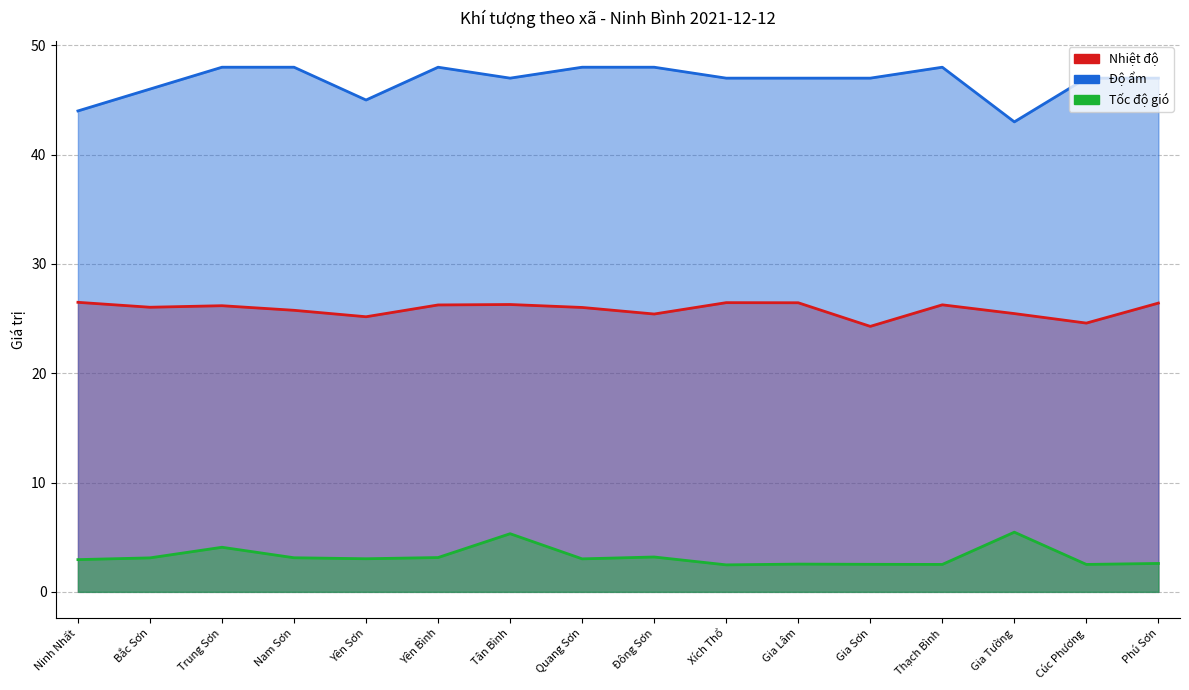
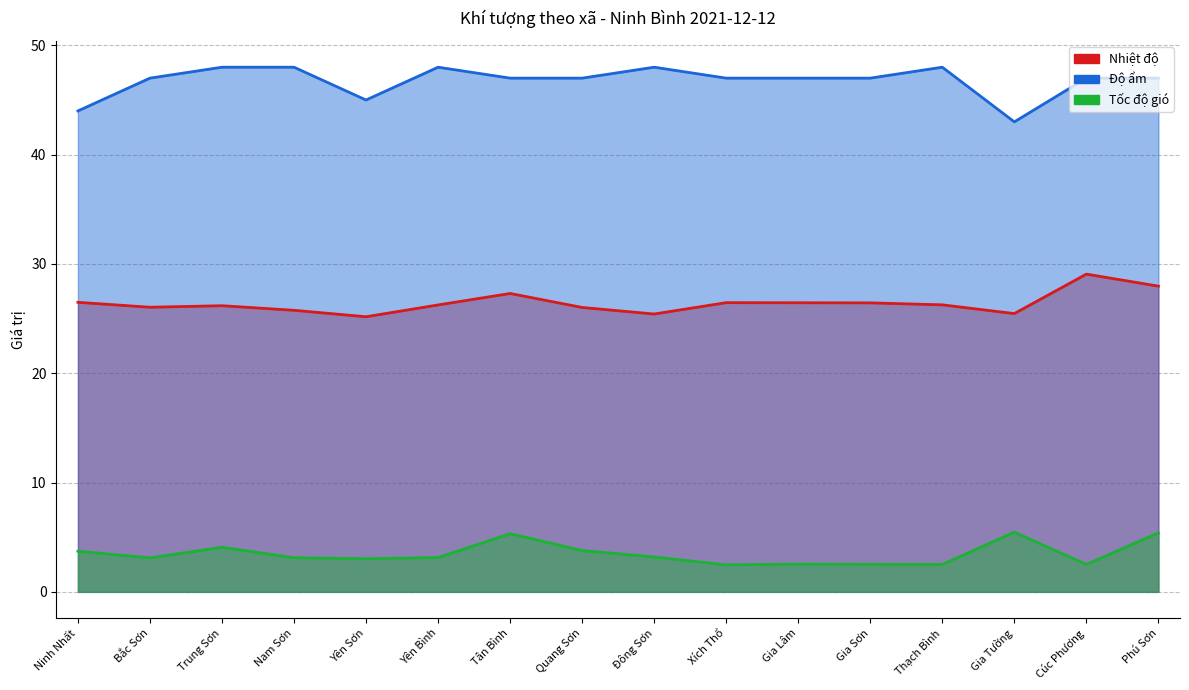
  {
    "Nhiệt độ": {
      "Ninh Nhất": 26.5,
      "Bắc Sơn": 26.0,
      "Trung Sơn": 26.2,
      "Nam Sơn": 25.8,
      "Yên Sơn": 25.2,
      "Yên Bình": 26.3,
-     "Tân Bình": 26.3,
+     "Tân Bình": 27.3,
      "Quang Sơn": 26.0,
      "Đông Sơn": 25.4,
      "Xích Thổ": 26.5,
      "Gia Lâm": 26.5,
-     "Gia Sơn": 24.3,
+     "Gia Sơn": 26.4,
      "Thạch Bình": 26.3,
      "Gia Tường": 25.5,
-     "Cúc Phương": 24.6,
-     "Phú Sơn": 26.4
+     "Cúc Phương": 29.1,
+     "Phú Sơn": 28.0
    },
    "Độ ẩm": {
      "Ninh Nhất": 44,
-     "Bắc Sơn": 46,
+     "Bắc Sơn": 47,
      "Trung Sơn": 48,
      "Nam Sơn": 48,
      "Yên Sơn": 45,
      "Yên Bình": 48,
      "Tân Bình": 47,
-     "Quang Sơn": 48,
+     "Quang Sơn": 47,
      "Đông Sơn": 48,
      "Xích Thổ": 47,
      "Gia Lâm": 47,
      "Gia Sơn": 47,
      "Thạch Bình": 48,
      "Gia Tường": 43
    },
    "Tốc độ gió": {
-     "Ninh Nhất": 3.0,
+     "Ninh Nhất": 3.7,
      "Bắc Sơn": 3.1,
      "Trung Sơn": 4.1,
      "Nam Sơn": 3.1,
      "Yên Sơn": 3.0,
      "Yên Bình": 3.1,
      "Tân Bình": 5.3,
-     "Quang Sơn": 3.0,
+     "Quang Sơn": 3.8,
      "Đông Sơn": 3.2,
      "Xích Thổ": 2.5,
      "Gia Lâm": 2.5,
      "Gia Sơn": 2.5,
      "Thạch Bình": 2.5,
      "Gia Tường": 5.5,
      "Cúc Phương": 2.5,
-     "Phú Sơn": 2.6
+     "Phú Sơn": 5.4
    }
  }
